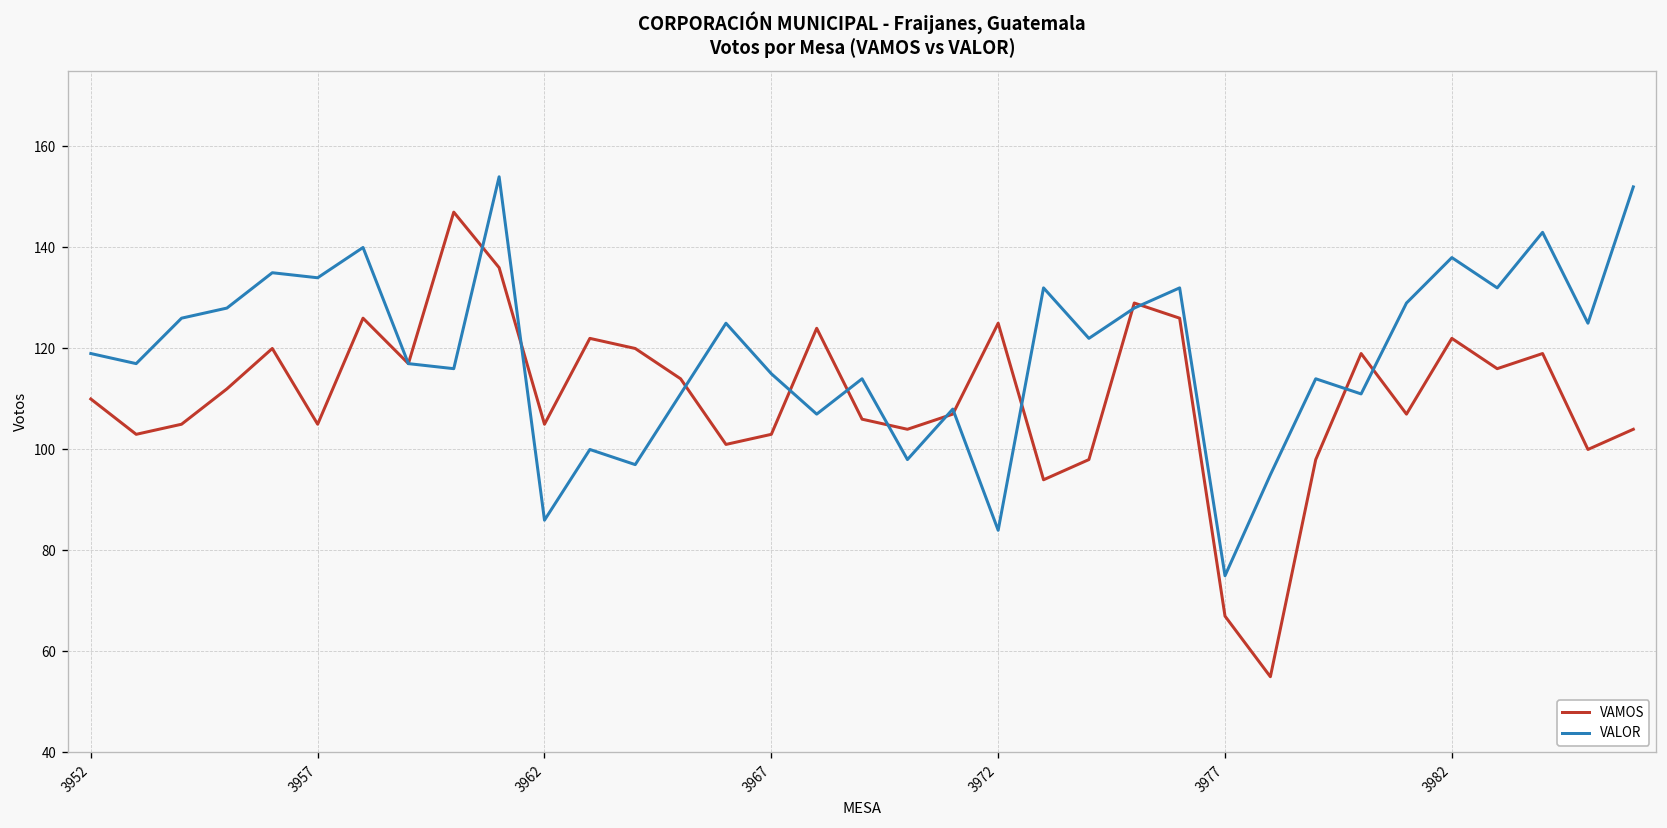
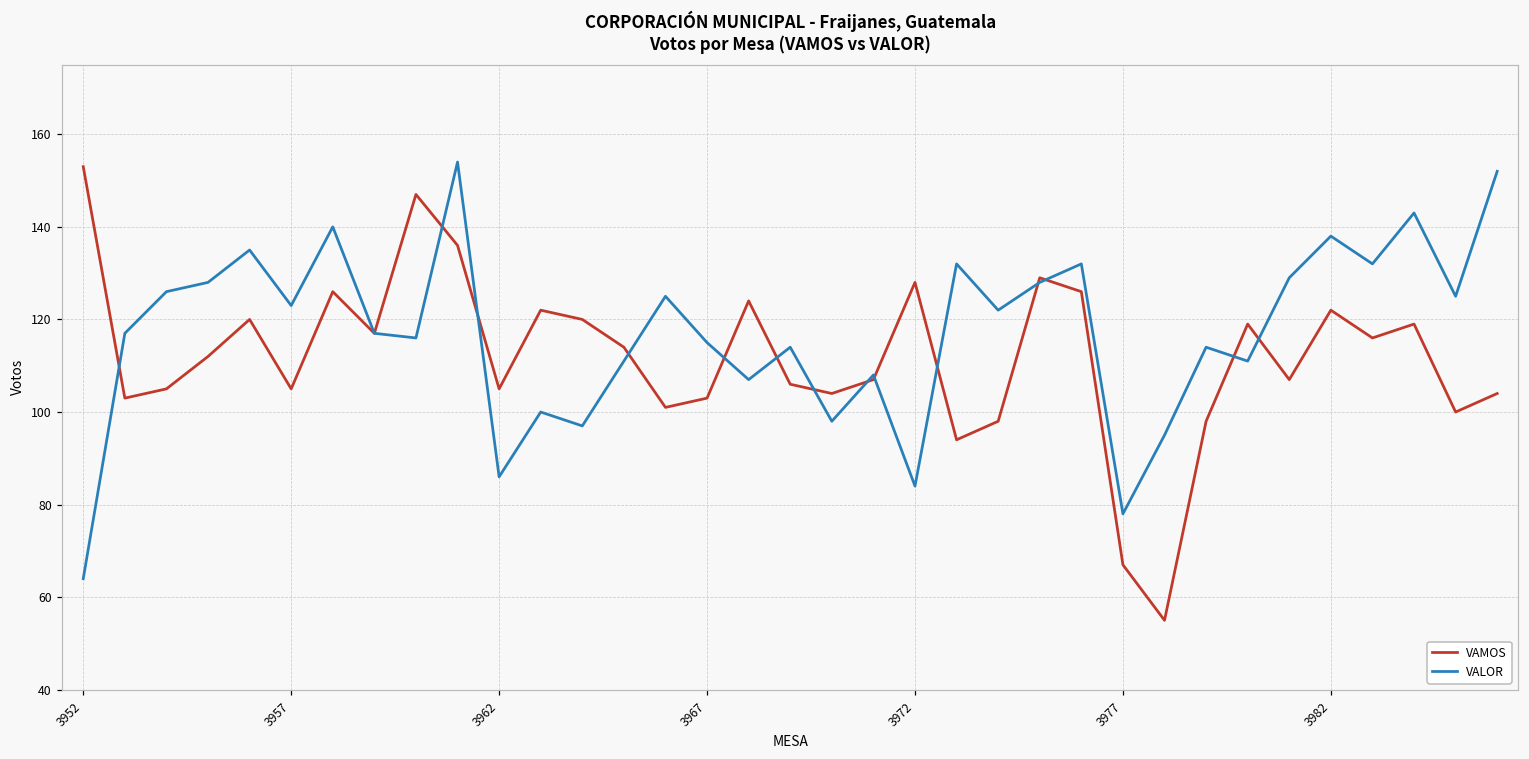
  {
    "VAMOS": {
-     "3952": 110,
+     "3952": 153,
      "3957": 105,
      "3962": 105,
      "3967": 103,
-     "3972": 125,
+     "3972": 128,
      "3977": 67,
      "3982": 122
    },
    "VALOR": {
-     "3952": 119,
-     "3957": 134,
+     "3952": 64,
+     "3957": 123,
      "3962": 86,
      "3967": 115,
      "3972": 84,
-     "3977": 75,
+     "3977": 78,
      "3982": 138
    }
  }
